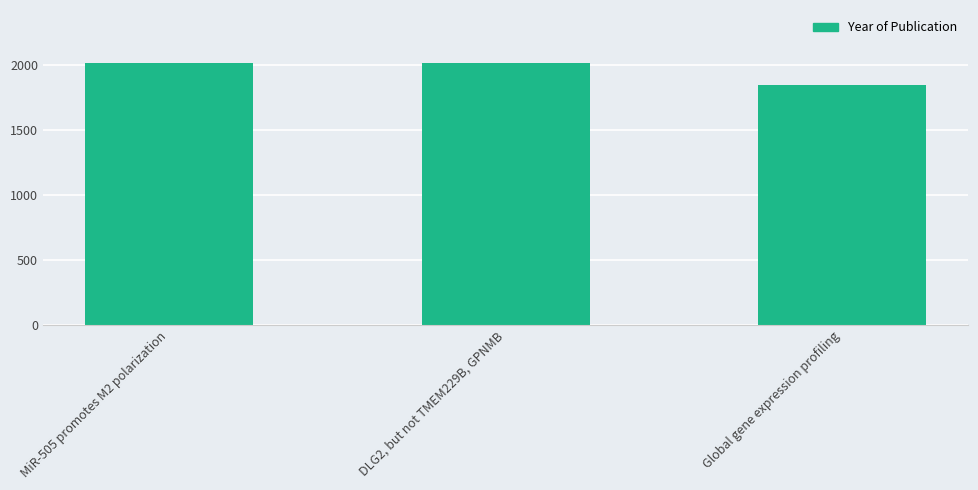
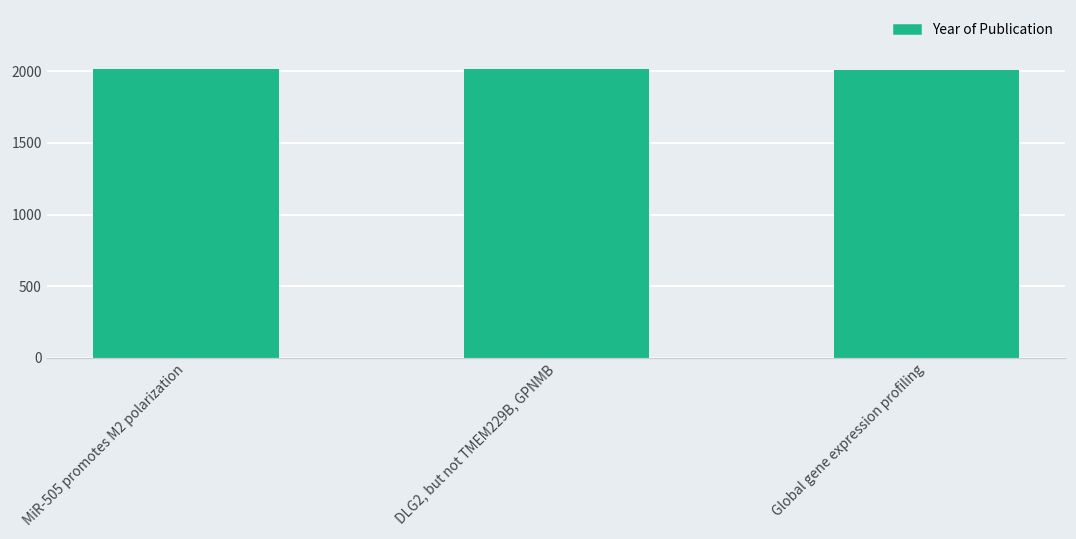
  {
    "MiR-505 promotes M2 polarization": 2020,
    "DLG2, but not TMEM229B, GPNMB": 2020,
-   "Global gene expression profiling": 1850
+   "Global gene expression profiling": 2010
  }
